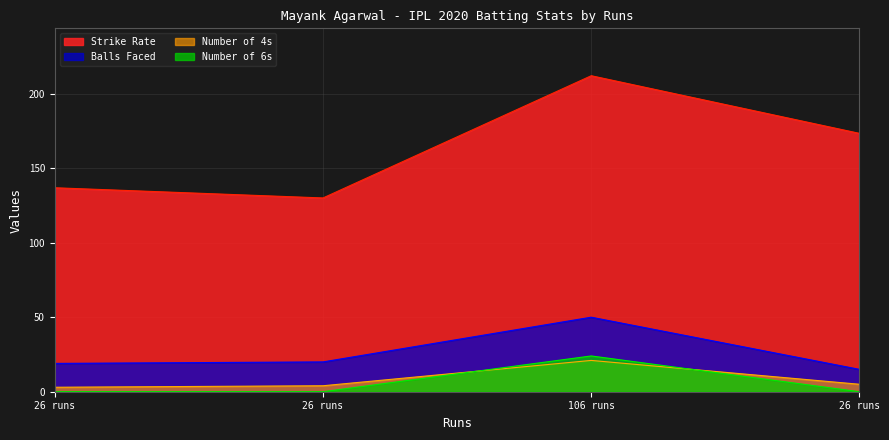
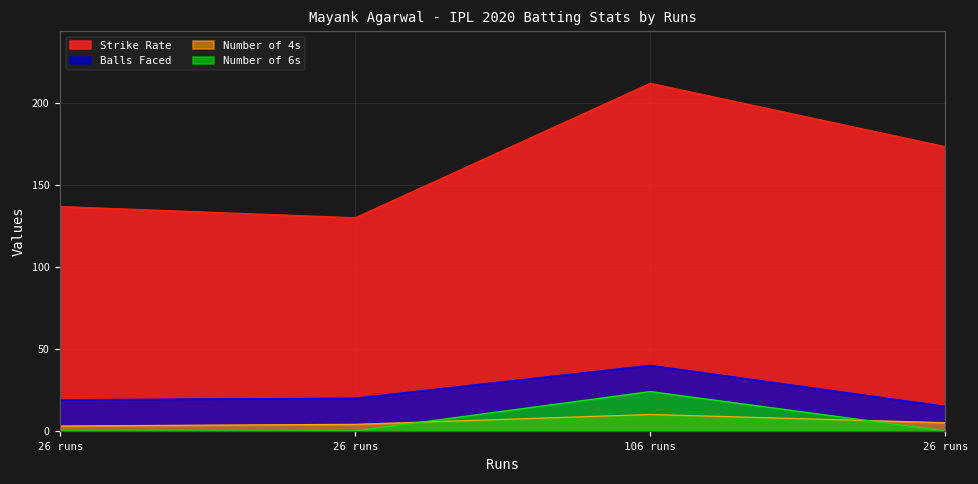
  {
    "Strike Rate": {
      "106 runs": 212
    },
    "Balls Faced": {
-     "106 runs": 50
+     "106 runs": 40
    },
    "Number of 4s": {
-     "106 runs": 21
+     "106 runs": 10
    },
    "Number of 6s": {
      "106 runs": 24
    }
  }
